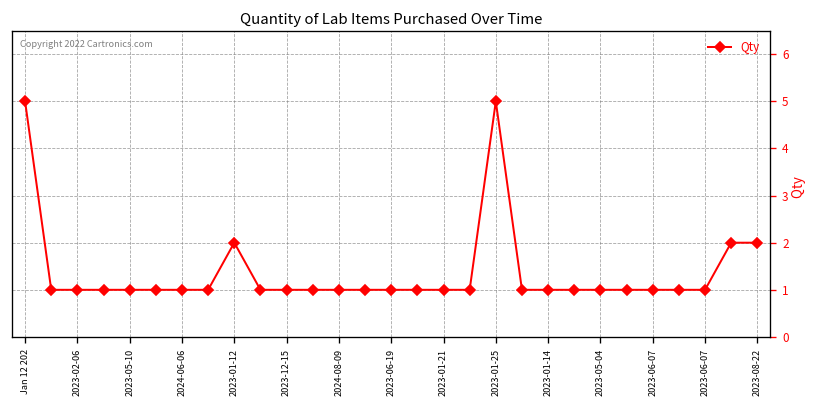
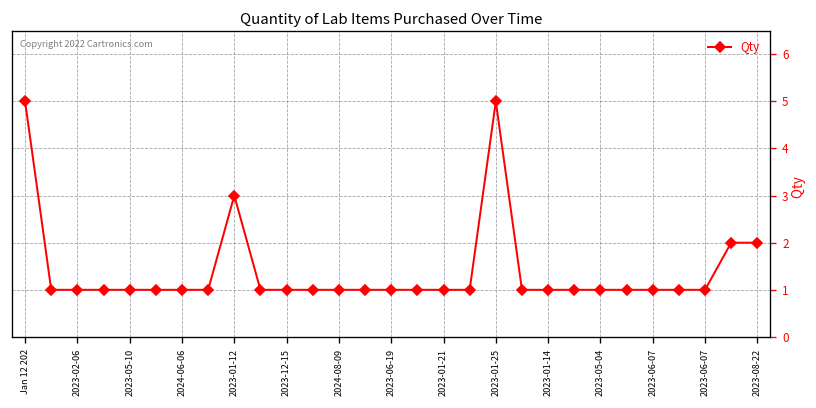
  {
    "Jan 12 202": 5,
    "2024-06-06": 1,
-   "2023-01-12": 2,
+   "2023-01-12": 3,
    "2023-12-15": 1,
    "2024-08-09": 1,
    "2023-06-19": 1,
    "2023-01-21": 1,
    "2023-01-25": 5
  }
